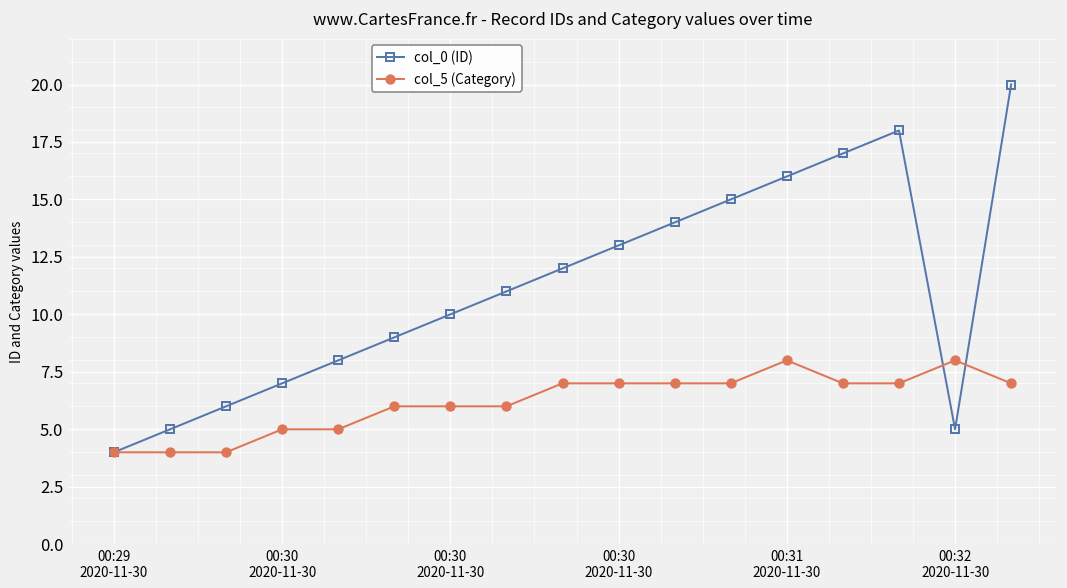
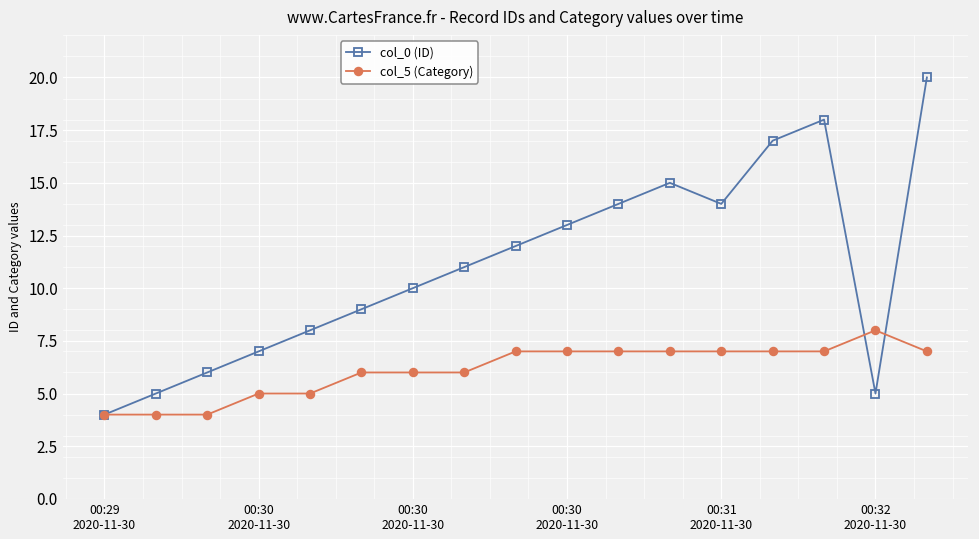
  {
    "col_0 (ID)": {
-     "00:31 2020-11-30": 16,
+     "00:31 2020-11-30": 14,
      "00:32 2020-11-30": 5
    },
    "col_5 (Category)": {
-     "00:31 2020-11-30": 8,
+     "00:31 2020-11-30": 7,
      "00:32 2020-11-30": 8
    }
  }
